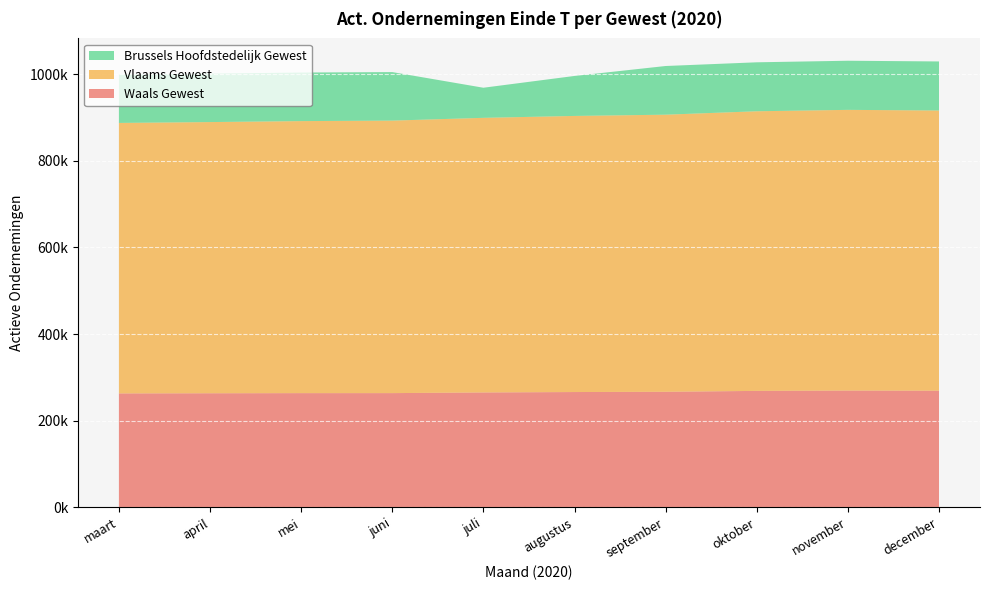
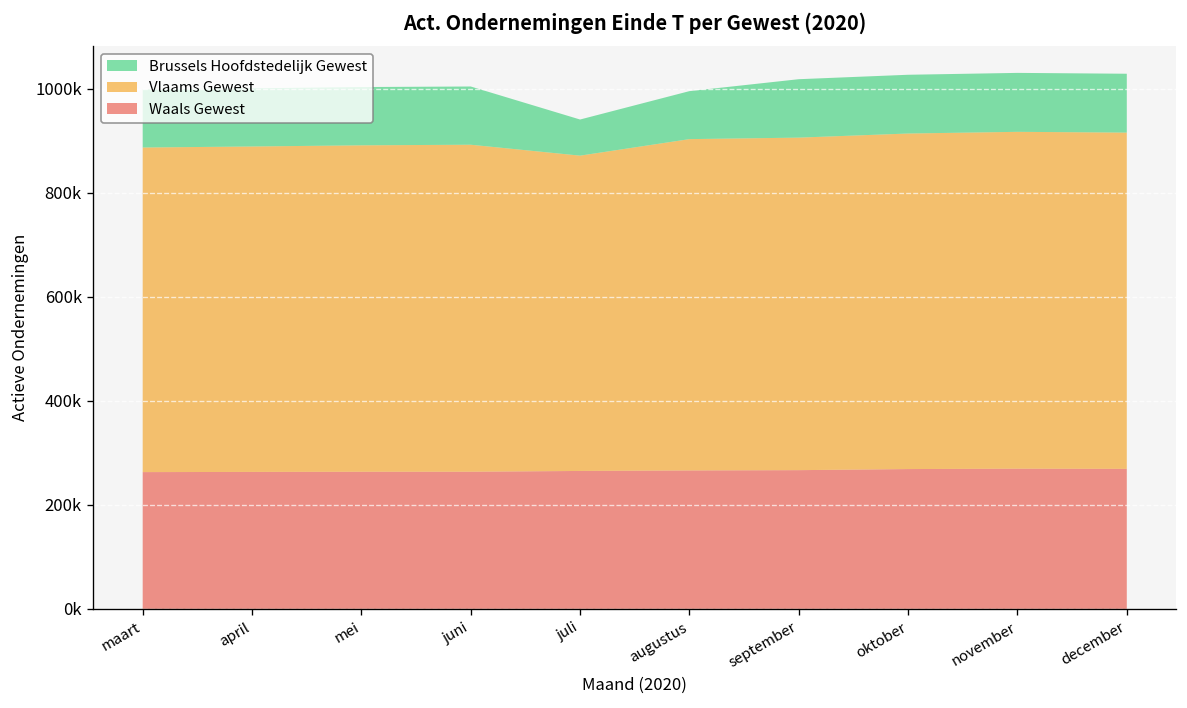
  {
    "Waals Gewest": {
      "maart": 260000,
      "april": 260000,
      "mei": 260000,
      "juni": 260000,
      "juli": 270000,
      "augustus": 270000,
      "september": 270000,
      "oktober": 270000,
      "november": 270000,
      "december": 270000
    },
    "Vlaams Gewest": {
      "maart": 620000,
      "april": 630000,
      "mei": 630000,
      "juni": 630000,
-     "juli": 630000,
+     "juli": 610000,
      "augustus": 640000,
      "september": 640000,
      "oktober": 650000,
      "november": 650000,
      "december": 650000
    },
    "Brussels Hoofdstedelijk Gewest": {
      "juni": 110000,
      "juli": 70000,
      "augustus": 90000,
      "september": 110000,
      "oktober": 110000,
      "november": 110000,
      "december": 110000
    }
  }
